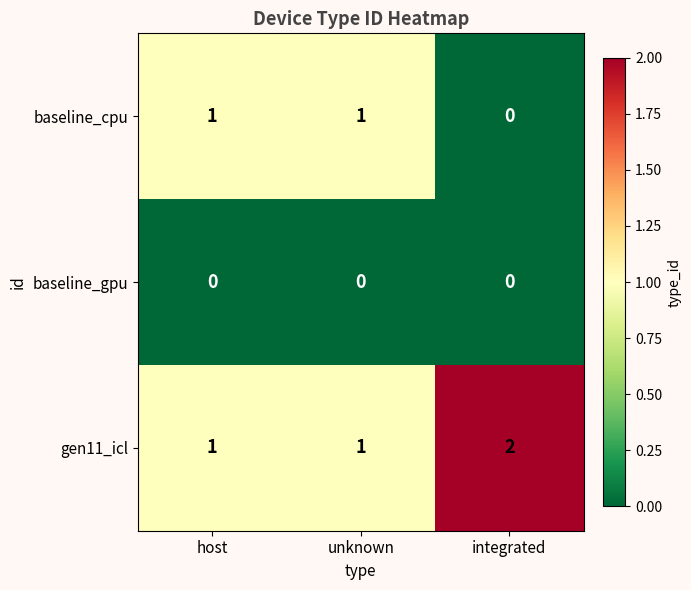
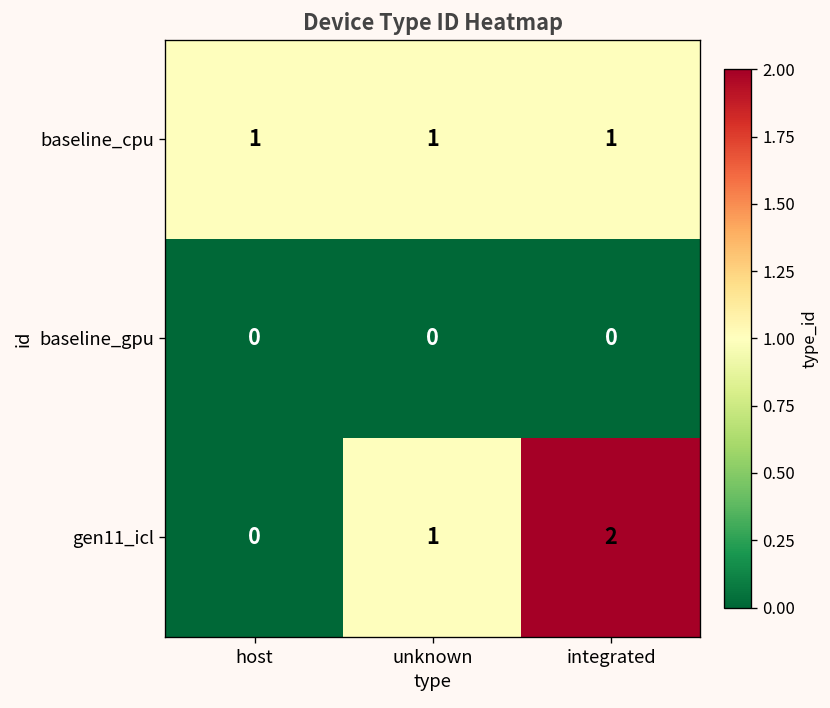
  {
    "baseline_cpu": {
      "host": 1,
      "unknown": 1,
-     "integrated": 0
+     "integrated": 1
    },
    "baseline_gpu": {
      "host": 0,
      "unknown": 0,
      "integrated": 0
    },
    "gen11_icl": {
-     "host": 1,
+     "host": 0,
      "unknown": 1,
      "integrated": 2
    }
  }
